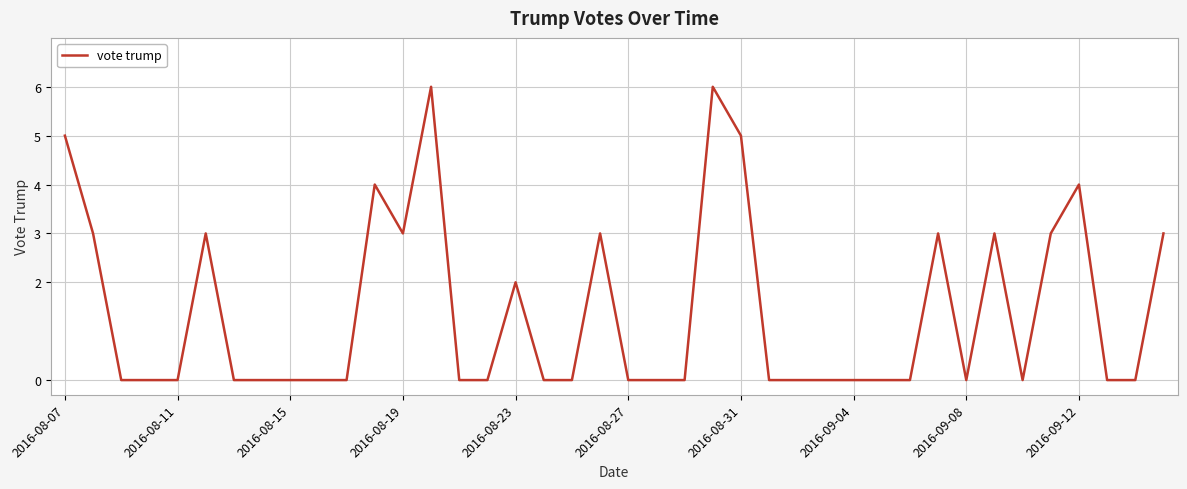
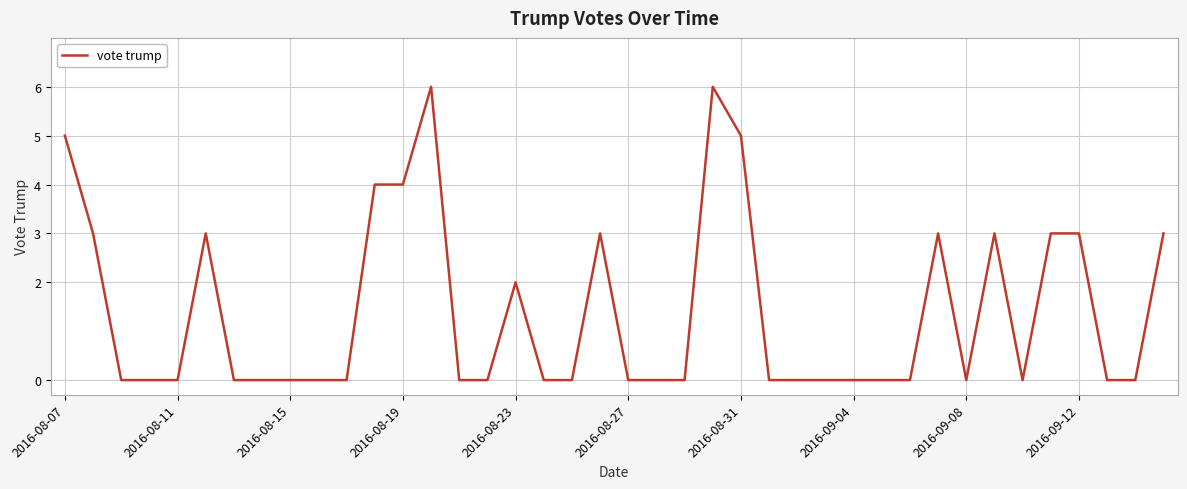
  {
    "2016-08-07": 5,
    "2016-08-11": 0,
    "2016-08-15": 0,
-   "2016-08-19": 3,
+   "2016-08-19": 4,
    "2016-08-23": 2,
    "2016-08-27": 0,
    "2016-08-31": 5,
    "2016-09-04": 0,
    "2016-09-08": 0,
-   "2016-09-12": 4
+   "2016-09-12": 3
  }
